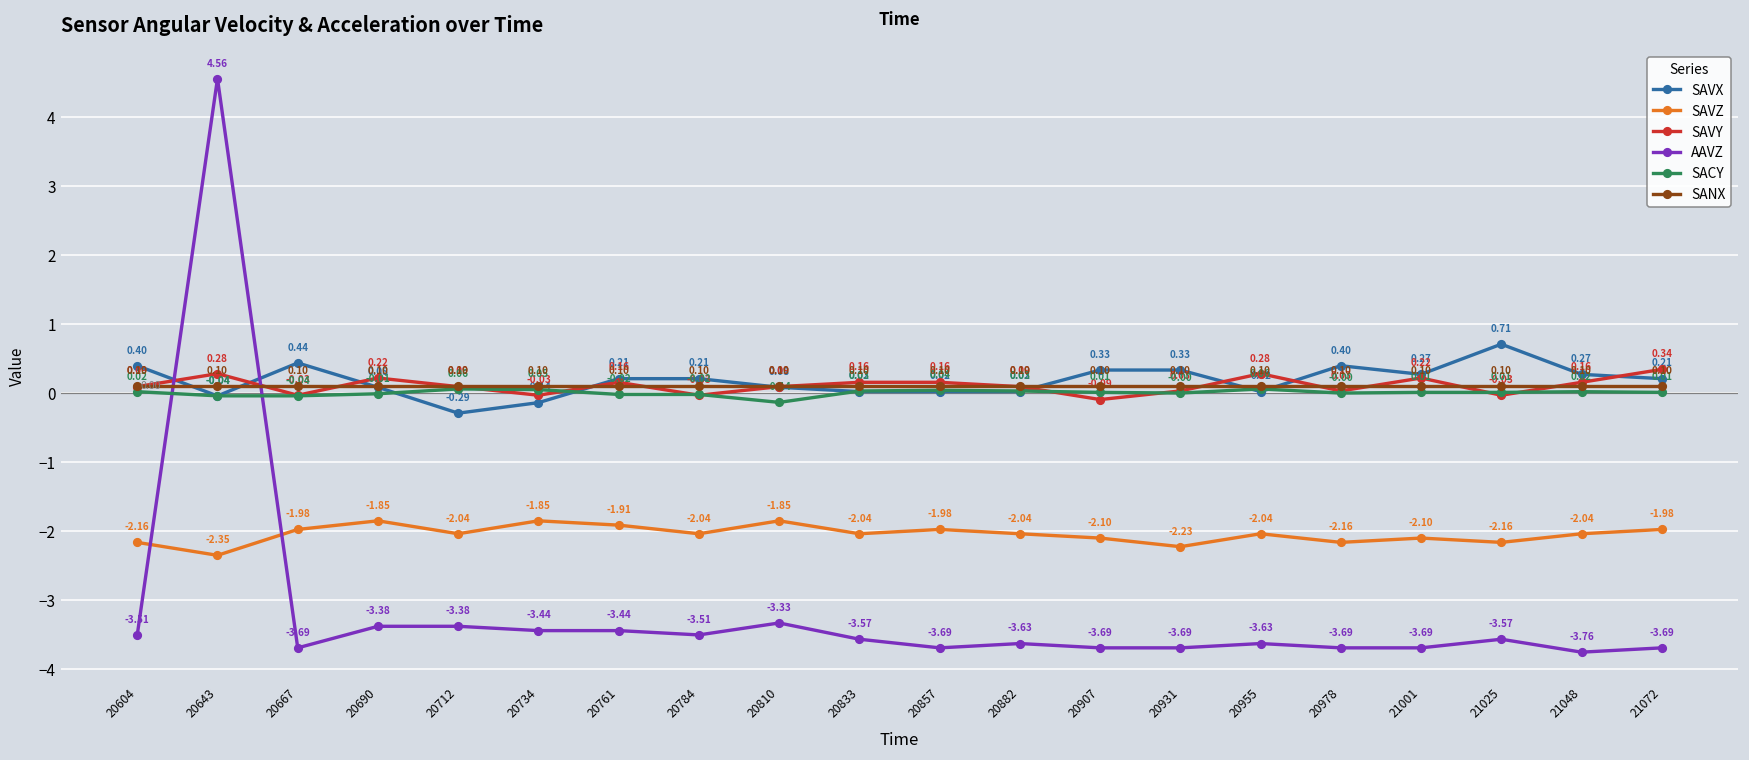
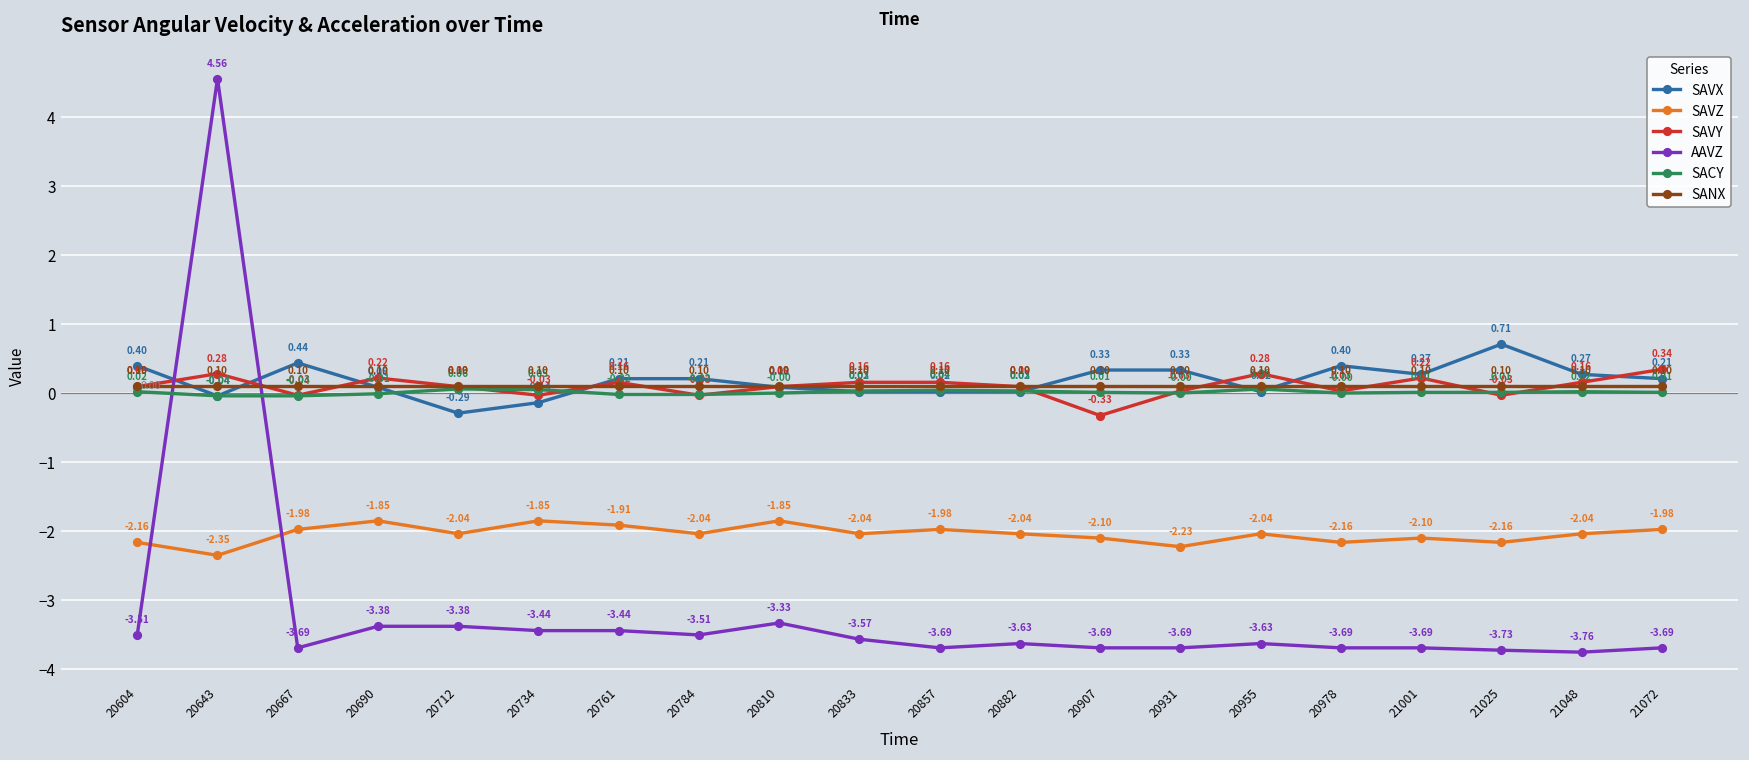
  {
    "SAVX": {
      "20604": 0.40,
      "20667": 0.44,
      "20712": -0.29,
      "20907": 0.33,
      "20931": 0.33,
      "20978": 0.40,
      "21025": 0.71
    },
    "SAVZ": {
      "20604": -2.16,
      "20643": -2.35,
      "20667": -1.98,
      "20690": -1.85,
      "20712": -2.04,
      "20734": -1.85,
      "20761": -1.91,
      "20784": -2.04,
      "20810": -1.85,
      "20833": -2.04,
      "20857": -1.98,
      "20882": -2.04,
      "20907": -2.10,
      "20931": -2.23,
      "20955": -2.04,
      "20978": -2.16,
      "21001": -2.10,
      "21025": -2.16,
      "21048": -2.04,
      "21072": -1.98
    },
    "SAVY": {
      "20643": 0.28,
-     "20907": -0.09,
+     "20907": -0.33,
      "20955": 0.28,
      "21072": 0.34
    },
    "AAVZ": {
      "20604": -3.51,
      "20643": 4.56,
      "20667": -3.69,
      "20690": -3.38,
      "20712": -3.38,
      "20734": -3.44,
      "20761": -3.44,
      "20784": -3.51,
      "20810": -3.33,
      "20833": -3.57,
      "20857": -3.69,
      "20882": -3.63,
      "20907": -3.69,
      "20931": -3.69,
      "20955": -3.63,
      "20978": -3.69,
      "21001": -3.69,
-     "21025": -3.57,
+     "21025": -3.73,
      "21048": -3.76,
      "21072": -3.69
    },
    "SACY": {
-     "20810": -0.14
+     "20810": -0.00
    },
    "SANX": {
      "20667": 0.10
    }
  }
